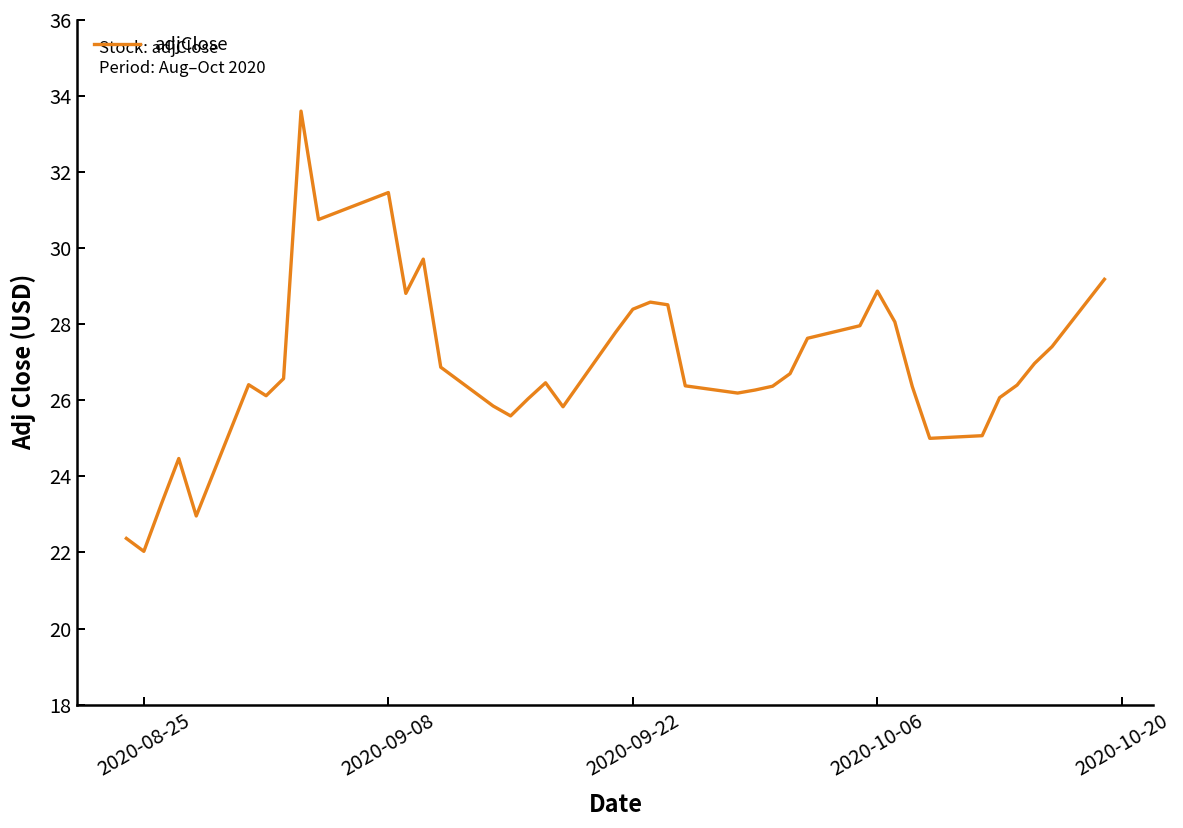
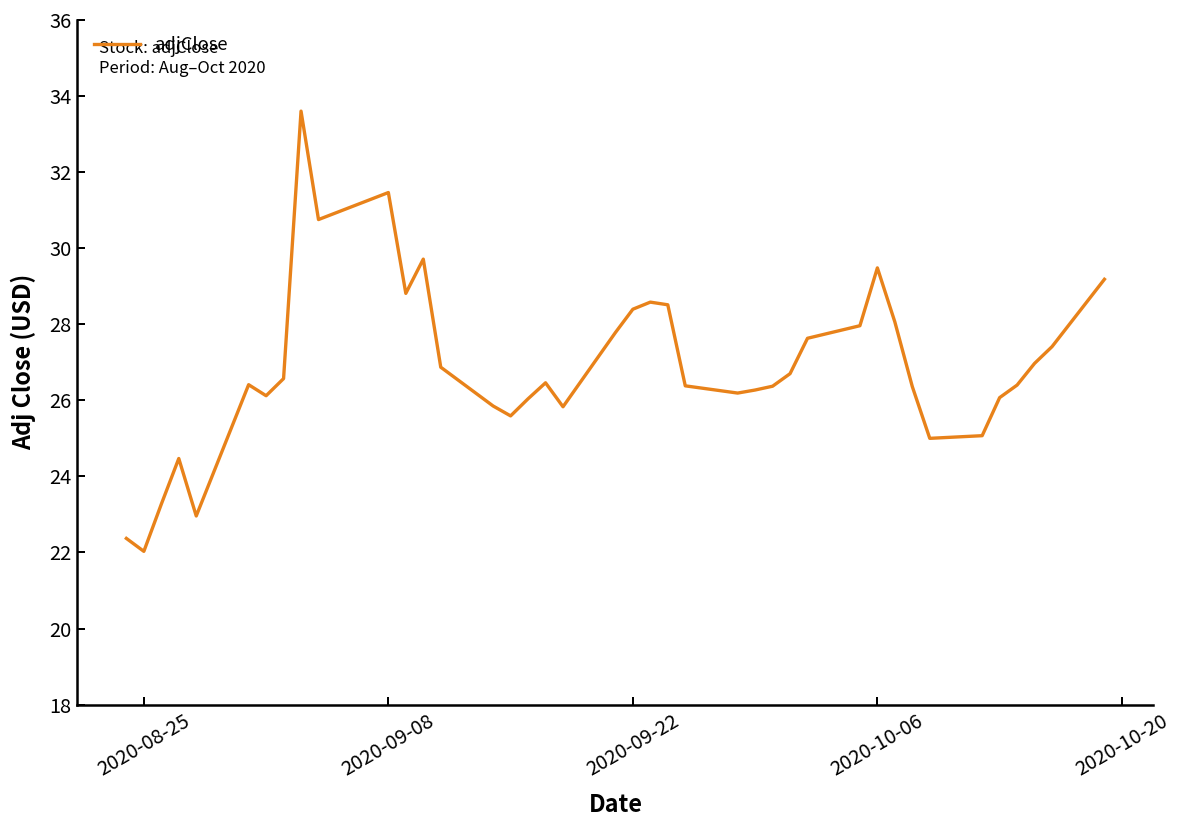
  {
    "2020-08-25": 22.0,
    "2020-09-08": 31.5,
    "2020-09-22": 28.4,
-   "2020-10-06": 28.9
+   "2020-10-06": 29.5
  }
